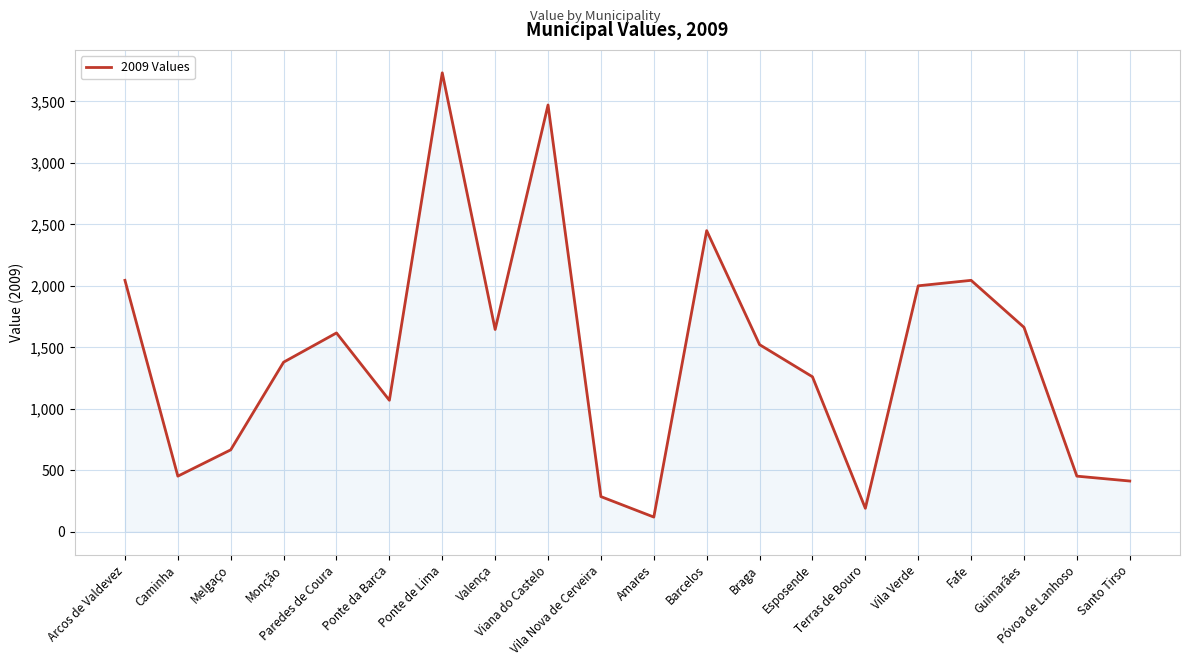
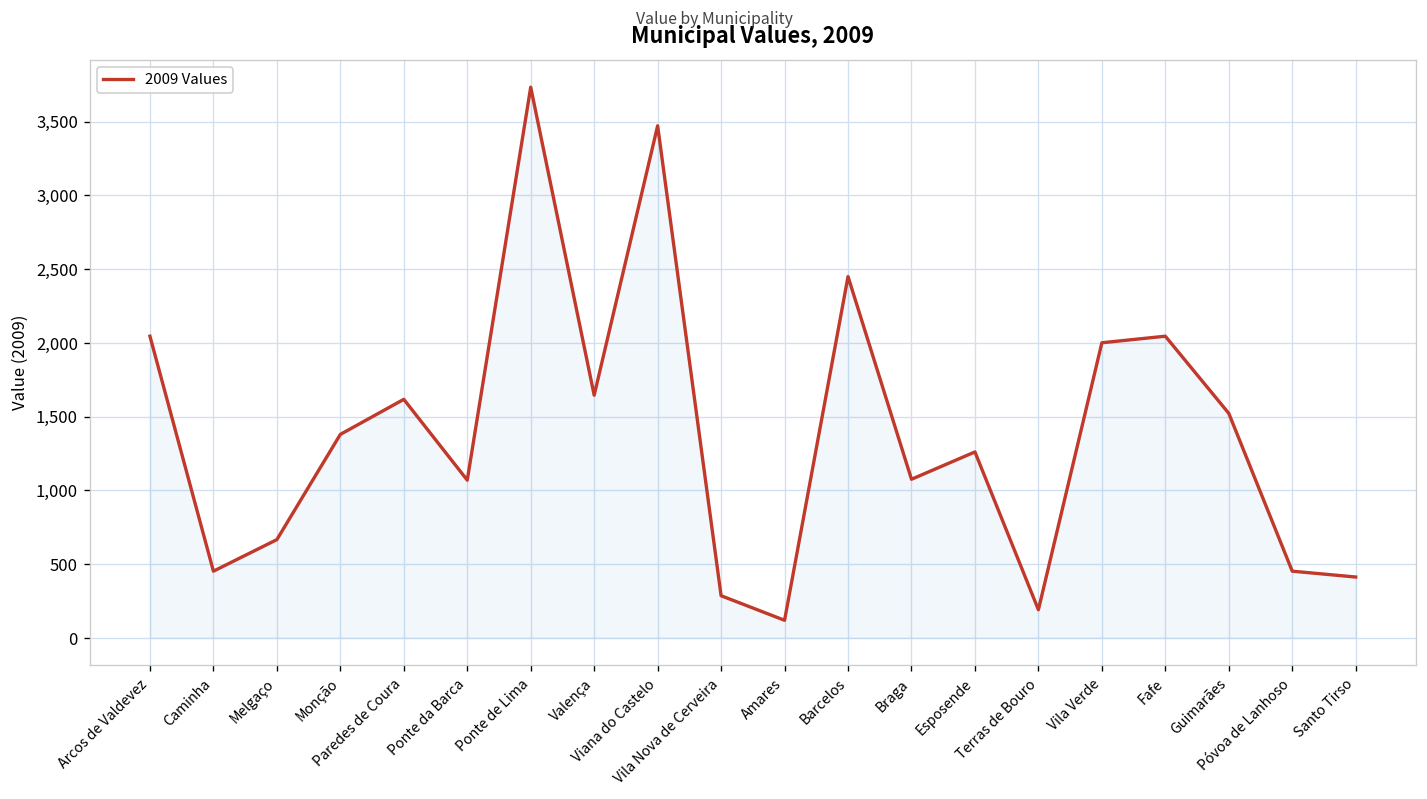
  {
    "Arcos de Valdevez": "2,040",
    "Caminha": "450",
    "Melgaço": "670",
    "Monção": "1,380",
    "Paredes de Coura": "1,620",
    "Ponte da Barca": "1,070",
    "Ponte de Lima": "3,730",
    "Valença": "1,650",
    "Viana do Castelo": "3,470",
    "Vila Nova de Cerveira": "290",
    "Amares": "120",
    "Barcelos": "2,450",
-   "Braga": "1,520",
+   "Braga": "1,080",
    "Esposende": "1,260",
    "Terras de Bouro": "190",
    "Vila Verde": "2,000",
    "Fafe": "2,040",
-   "Guimarães": "1,660",
+   "Guimarães": "1,520",
    "Póvoa de Lanhoso": "450",
    "Santo Tirso": "410"
  }
